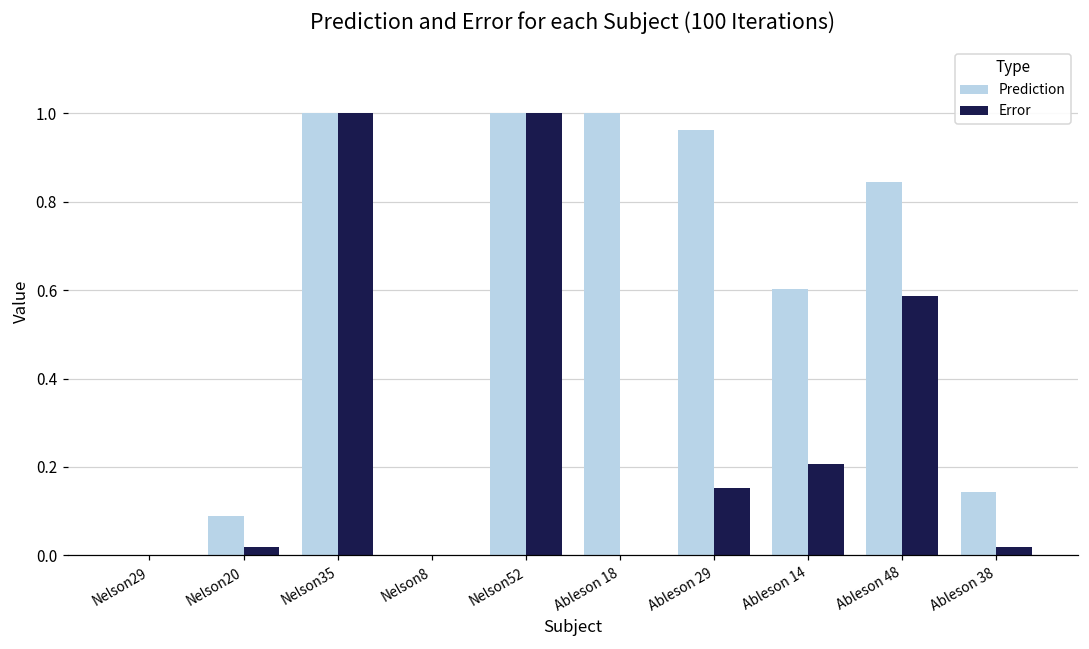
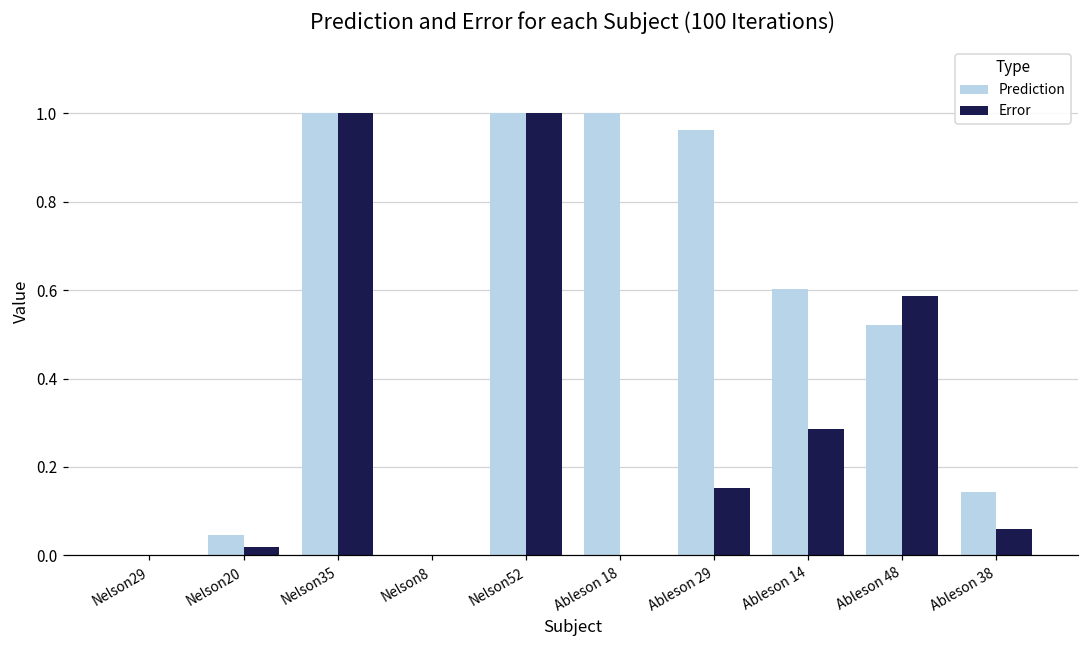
  {
    "Prediction": {
-     "Nelson20": 0.09,
+     "Nelson20": 0.05,
      "Nelson35": 1.00,
      "Nelson52": 1.00,
      "Ableson 18": 1.00,
      "Ableson 29": 0.96,
      "Ableson 14": 0.60,
-     "Ableson 48": 0.84,
+     "Ableson 48": 0.52,
      "Ableson 38": 0.14
    },
    "Error": {
      "Nelson20": 0.02,
      "Nelson35": 1.00,
      "Nelson52": 1.00,
      "Ableson 29": 0.15,
-     "Ableson 14": 0.21,
+     "Ableson 14": 0.28,
      "Ableson 48": 0.59,
-     "Ableson 38": 0.02
+     "Ableson 38": 0.06
    }
  }
